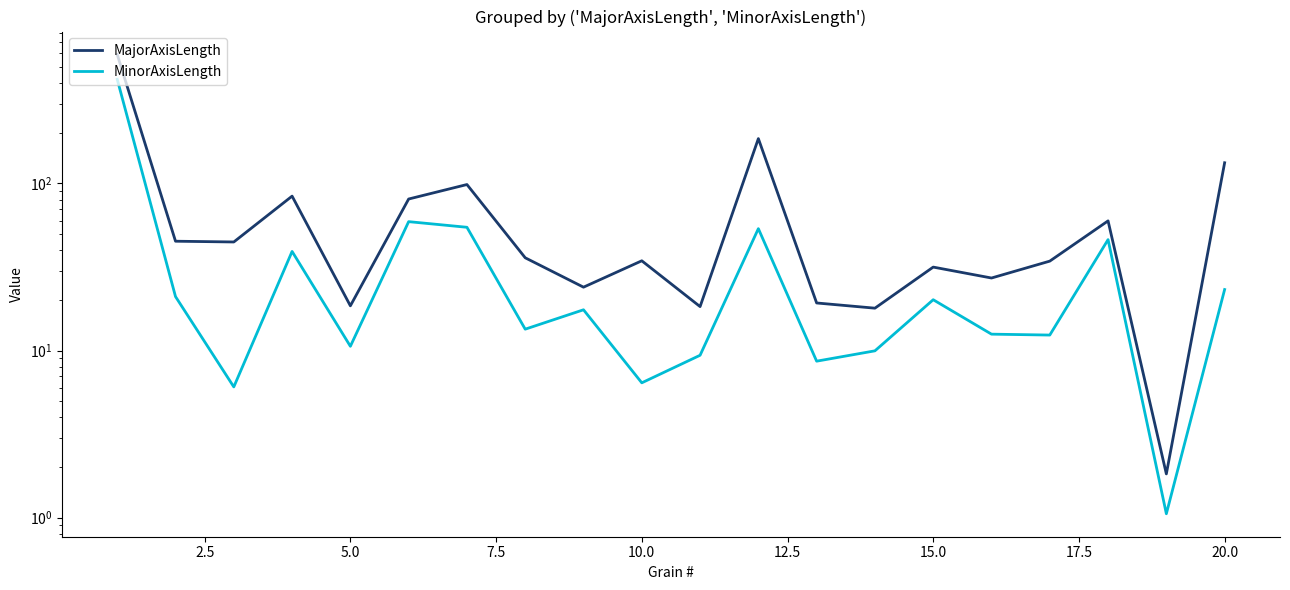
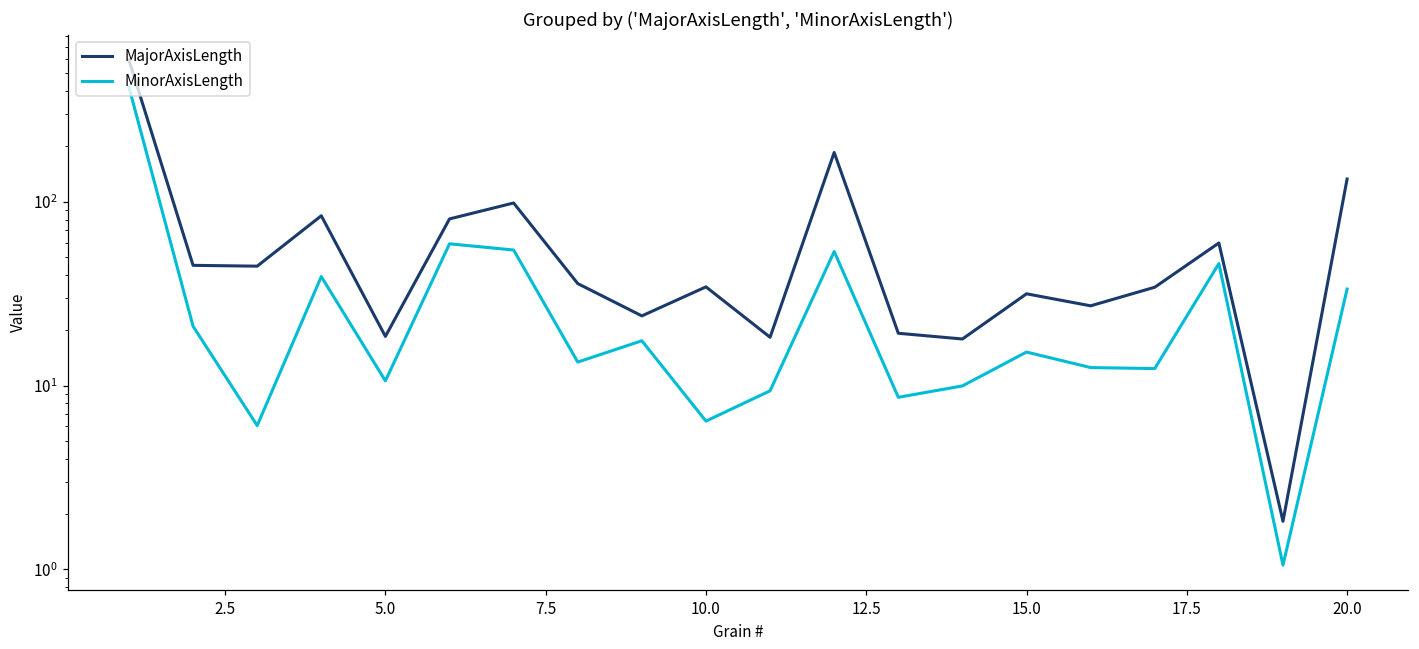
  {
    "MajorAxisLength": {
      "5.0": 19,
      "10.0": 34,
      "15.0": 32,
      "20.0": 130
    },
    "MinorAxisLength": {
      "5.0": 11,
      "10.0": 6.4,
-     "15.0": 20,
-     "20.0": 23
+     "15.0": 15,
+     "20.0": 34
    }
  }
